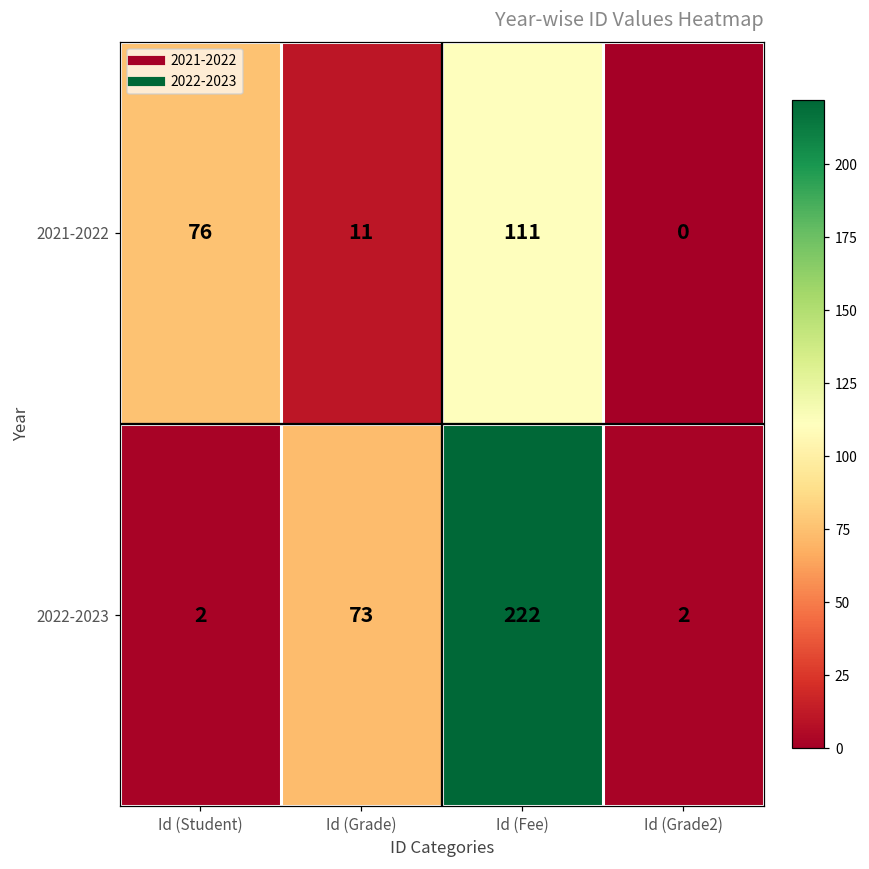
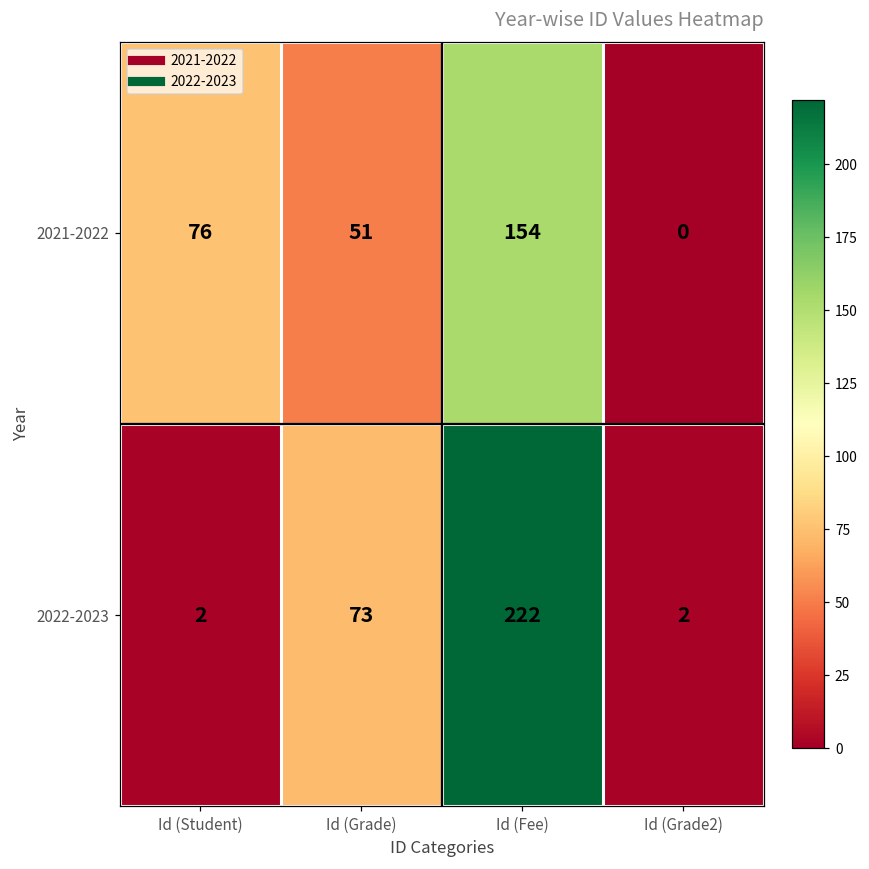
  {
    "2021-2022": {
      "Id (Student)": 76,
-     "Id (Grade)": 11,
-     "Id (Fee)": 111,
+     "Id (Grade)": 51,
+     "Id (Fee)": 154,
      "Id (Grade2)": 0
    },
    "2022-2023": {
      "Id (Student)": 2,
      "Id (Grade)": 73,
      "Id (Fee)": 222,
      "Id (Grade2)": 2
    }
  }
